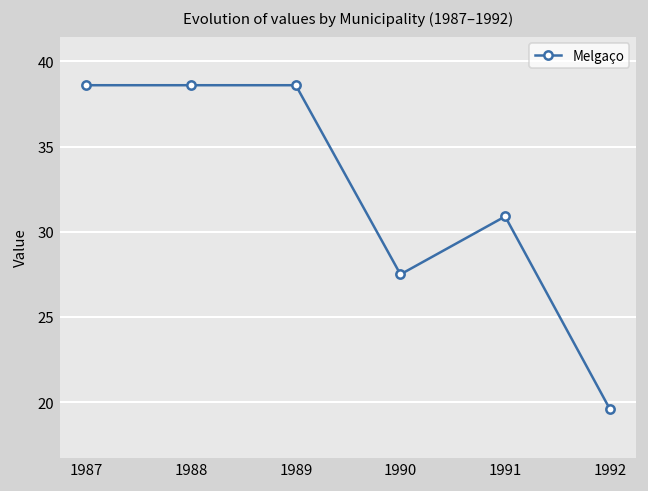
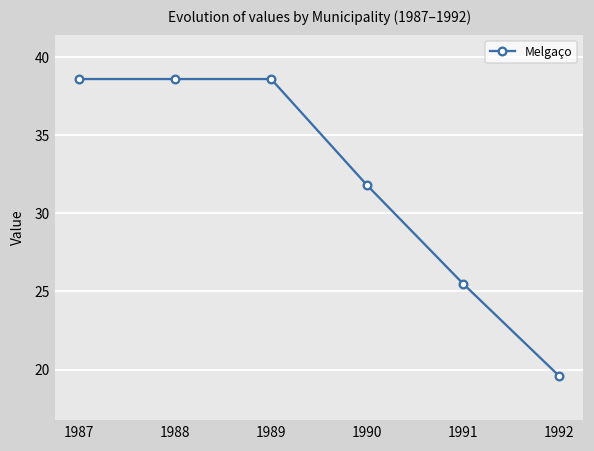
  {
    "1987": 38.6,
    "1988": 38.6,
    "1989": 38.6,
-   "1990": 27.5,
-   "1991": 30.9,
+   "1990": 31.8,
+   "1991": 25.5,
    "1992": 19.6
  }
